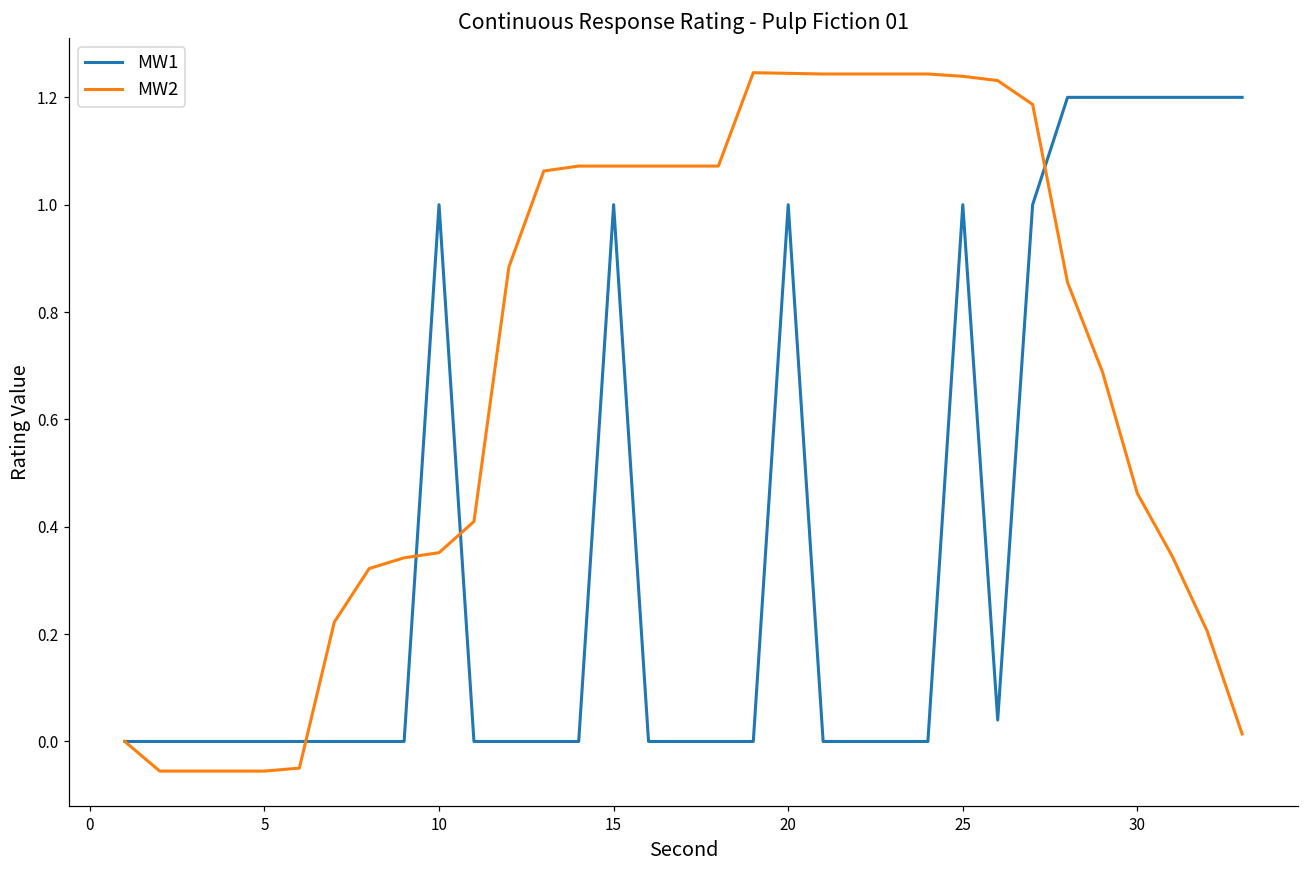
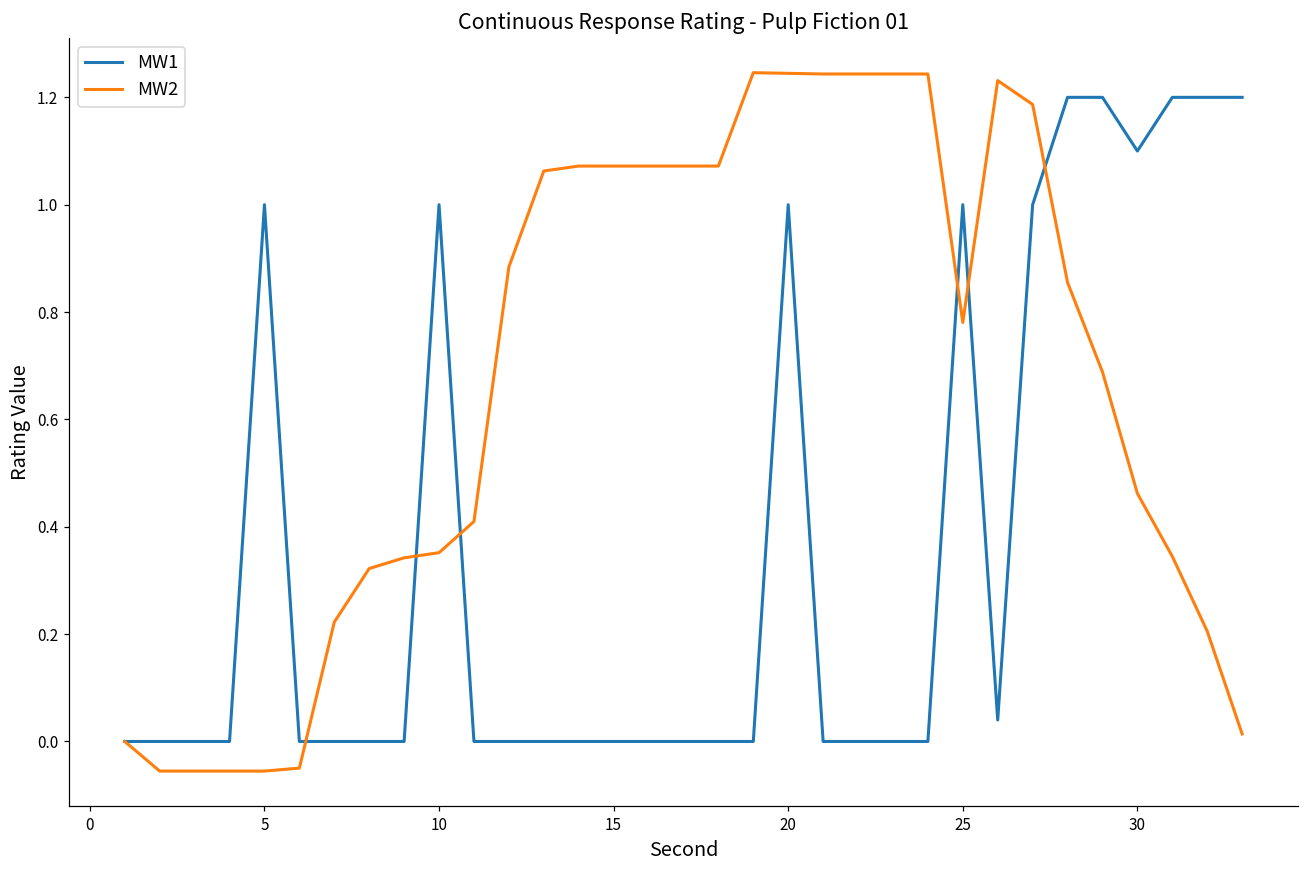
  {
    "MW1": {
-     "5": 0,
+     "5": 1,
      "10": 1.0,
-     "15": 1,
+     "15": 0,
      "20": 1.0,
      "25": 1.0,
-     "30": 1.2
+     "30": 1.1
    },
    "MW2": {
      "5": -0.06,
      "10": 0.35,
      "15": 1.07,
      "20": 1.24,
-     "25": 1.24,
+     "25": 0.78,
      "30": 0.46
    }
  }
